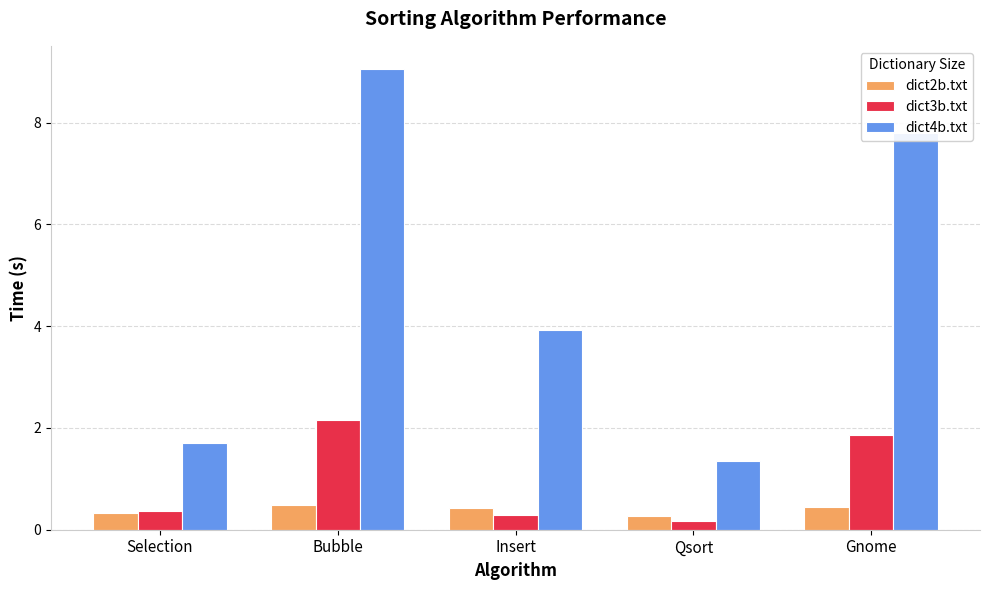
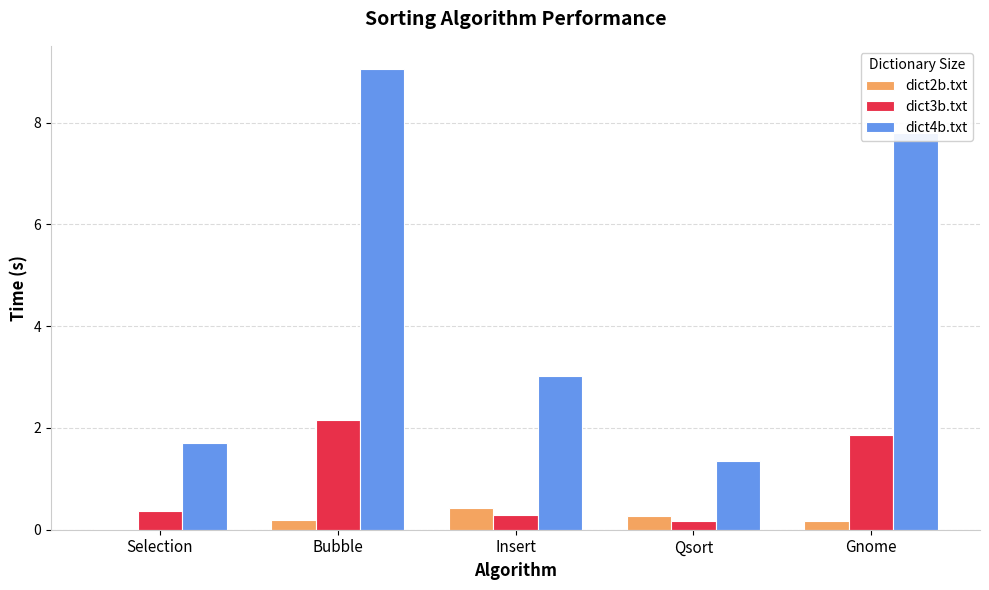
  {
    "dict2b.txt": {
-     "Selection": 0.3,
-     "Bubble": 0.5,
+     "Selection": 0.0,
+     "Bubble": 0.2,
      "Insert": 0.4,
      "Qsort": 0.3,
-     "Gnome": 0.5
+     "Gnome": 0.2
    },
    "dict3b.txt": {
      "Selection": 0.4,
      "Bubble": 2.1,
      "Insert": 0.3,
      "Qsort": 0.2,
      "Gnome": 1.9
    },
    "dict4b.txt": {
      "Selection": 1.7,
      "Bubble": 9.1,
-     "Insert": 3.9,
+     "Insert": 3.0,
      "Qsort": 1.3
    }
  }
